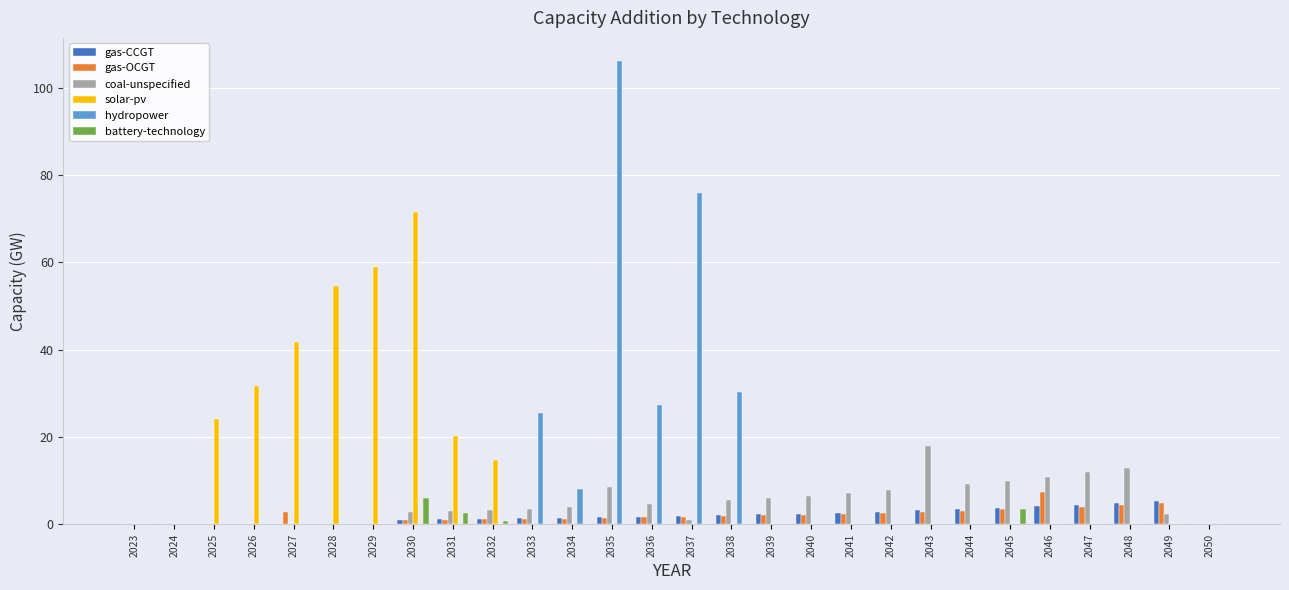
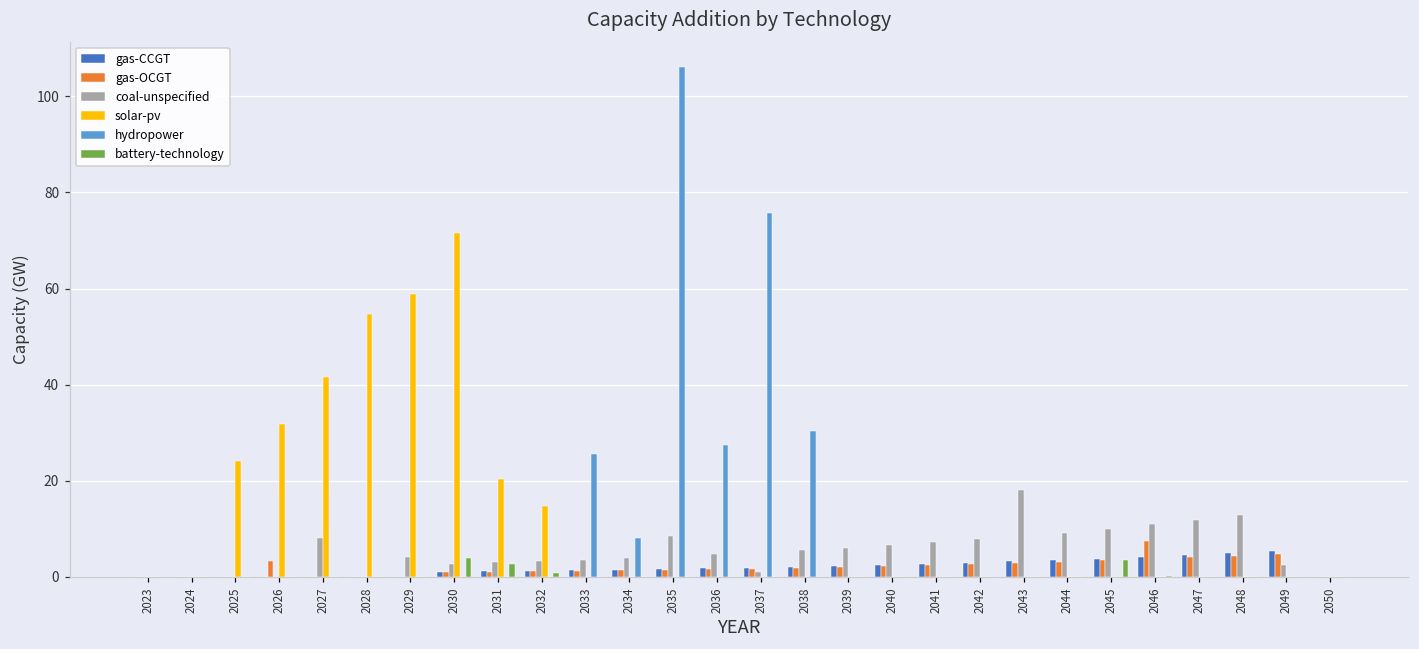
  {
    "gas-OCGT": {
      "2023": 0,
      "2024": 0,
      "2025": 0,
-     "2026": 0,
-     "2027": 3,
+     "2026": 3,
+     "2027": 0,
      "2028": 0,
      "2029": 0,
      "2030": 1,
      "2031": 1,
      "2032": 1,
      "2033": 1,
      "2034": 1,
      "2035": 1,
      "2036": 2,
      "2037": 2,
      "2038": 2,
      "2039": 2,
      "2040": 2,
      "2041": 2,
      "2042": 3,
      "2043": 3,
      "2044": 3,
      "2045": 3,
      "2046": 7,
      "2047": 4,
      "2048": 4,
      "2049": 5,
      "2050": 0
    },
    "coal-unspecified": {
      "2023": 0,
      "2024": 0,
      "2025": 0,
      "2026": 0,
-     "2027": 0,
+     "2027": 8,
      "2028": 0,
-     "2029": 0,
+     "2029": 4,
      "2030": 3,
      "2031": 3,
      "2032": 3,
      "2033": 4,
      "2034": 4,
      "2035": 9,
      "2036": 5,
      "2037": 1,
      "2038": 6,
      "2039": 6,
      "2040": 7,
      "2041": 7,
      "2042": 8,
      "2043": 18,
      "2044": 9,
      "2045": 10,
      "2046": 11,
      "2047": 12,
      "2048": 13,
      "2049": 2,
      "2050": 0
    },
    "solar-pv": {
      "2023": 0,
      "2024": 0,
      "2025": 24,
      "2026": 32,
      "2027": 42,
      "2028": 55,
      "2029": 59,
      "2030": 72,
      "2031": 20,
      "2032": 15,
      "2033": 0,
      "2034": 0,
      "2035": 0,
      "2036": 0,
      "2037": 0,
      "2038": 0,
      "2039": 0,
      "2040": 0,
      "2041": 0,
      "2042": 0,
      "2043": 0,
      "2044": 0,
      "2045": 0,
      "2046": 0,
      "2047": 0,
      "2048": 0,
      "2049": 0,
      "2050": 0
    },
    "battery-technology": {
      "2023": 0,
      "2024": 0,
      "2025": 0,
      "2026": 0,
      "2027": 0,
      "2028": 0,
      "2029": 0,
-     "2030": 6,
+     "2030": 4,
      "2031": 3,
      "2032": 1,
      "2033": 0,
      "2034": 0,
      "2035": 0,
      "2036": 0,
      "2037": 0,
      "2038": 0,
      "2039": 0,
      "2040": 0,
      "2041": 0,
      "2042": 0,
      "2043": 0,
      "2044": 0,
      "2045": 3,
      "2047": 0,
      "2048": 0,
      "2049": 0,
      "2050": 0
    }
  }
